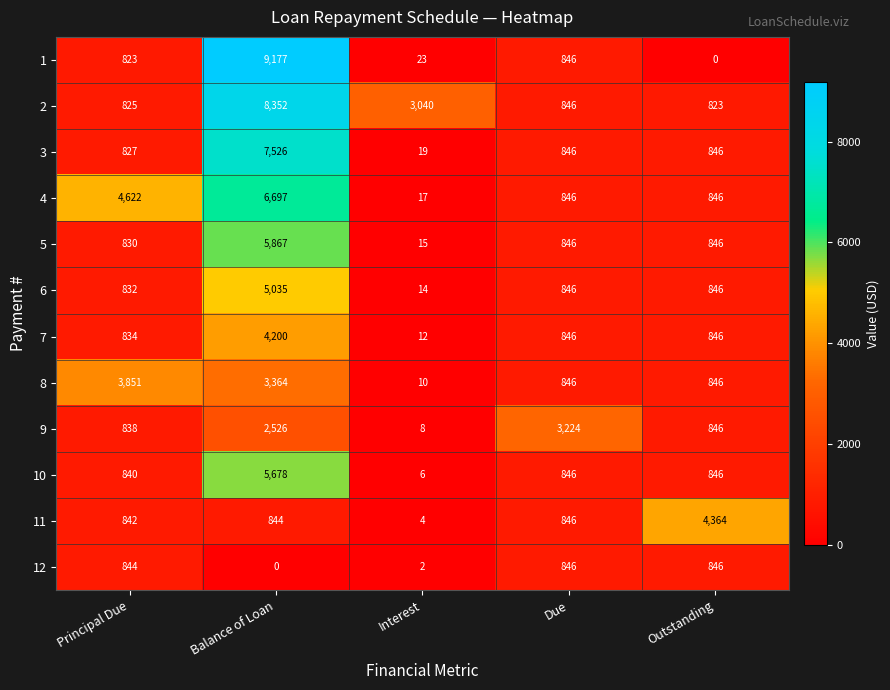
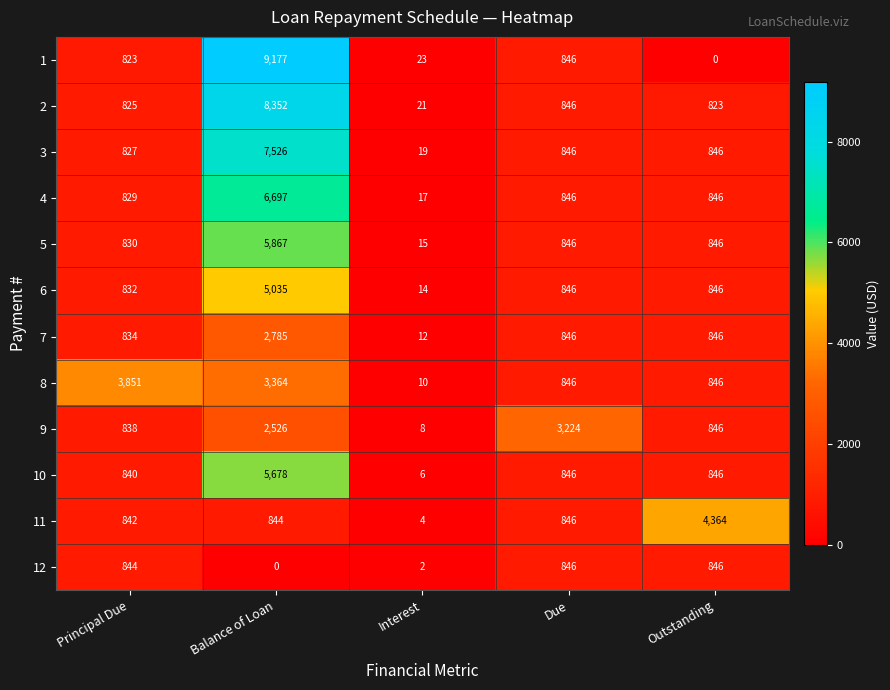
  {
    "1": {
      "Principal Due": "823",
      "Balance of Loan": "9,177",
      "Interest": "23",
      "Due": "846",
      "Outstanding": "0"
    },
    "2": {
      "Principal Due": "825",
      "Balance of Loan": "8,352",
-     "Interest": "3,040",
+     "Interest": "21",
      "Due": "846",
      "Outstanding": "823"
    },
    "3": {
      "Principal Due": "827",
      "Balance of Loan": "7,526",
      "Interest": "19",
      "Due": "846",
      "Outstanding": "846"
    },
    "4": {
-     "Principal Due": "4,622",
+     "Principal Due": "829",
      "Balance of Loan": "6,697",
      "Interest": "17",
      "Due": "846",
      "Outstanding": "846"
    },
    "5": {
      "Principal Due": "830",
      "Balance of Loan": "5,867",
      "Interest": "15",
      "Due": "846",
      "Outstanding": "846"
    },
    "6": {
      "Principal Due": "832",
      "Balance of Loan": "5,035",
      "Interest": "14",
      "Due": "846",
      "Outstanding": "846"
    },
    "7": {
      "Principal Due": "834",
-     "Balance of Loan": "4,200",
+     "Balance of Loan": "2,785",
      "Interest": "12",
      "Due": "846",
      "Outstanding": "846"
    },
    "8": {
      "Principal Due": "3,851",
      "Balance of Loan": "3,364",
      "Interest": "10",
      "Due": "846",
      "Outstanding": "846"
    },
    "9": {
      "Principal Due": "838",
      "Balance of Loan": "2,526",
      "Interest": "8",
      "Due": "3,224",
      "Outstanding": "846"
    },
    "10": {
      "Principal Due": "840",
      "Balance of Loan": "5,678",
      "Interest": "6",
      "Due": "846",
      "Outstanding": "846"
    },
    "11": {
      "Principal Due": "842",
      "Balance of Loan": "844",
      "Interest": "4",
      "Due": "846",
      "Outstanding": "4,364"
    },
    "12": {
      "Principal Due": "844",
      "Balance of Loan": "0",
      "Interest": "2",
      "Due": "846",
      "Outstanding": "846"
    }
  }
